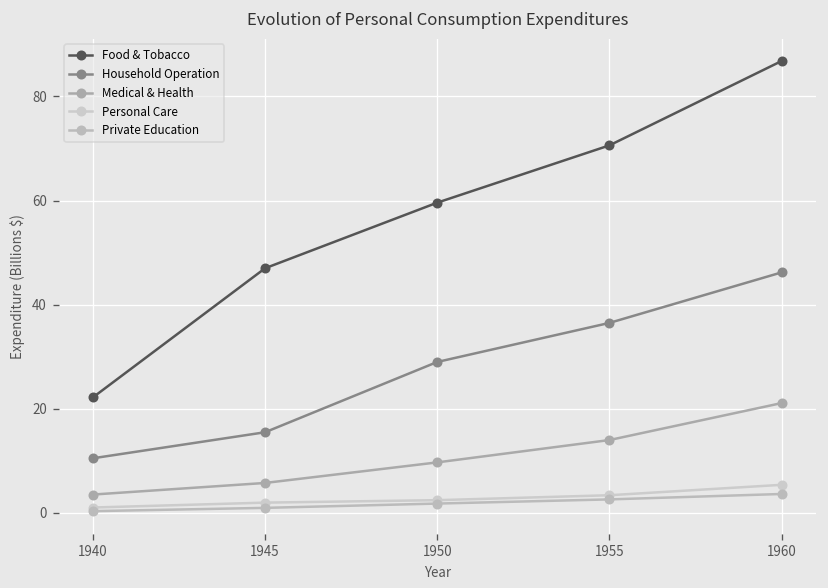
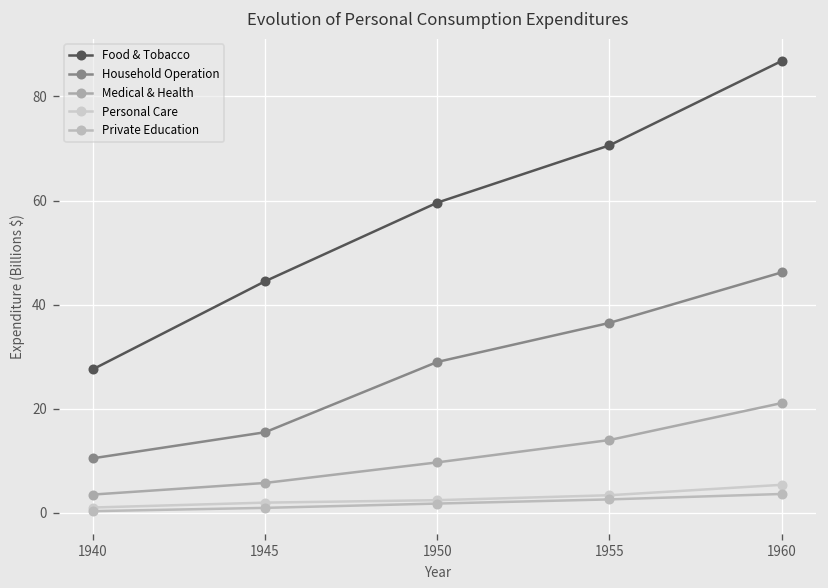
  {
    "Food & Tobacco": {
-     "1940": 22,
-     "1945": 47,
+     "1940": 28,
+     "1945": 45,
      "1950": 60,
      "1955": 71,
      "1960": 87
    }
  }
